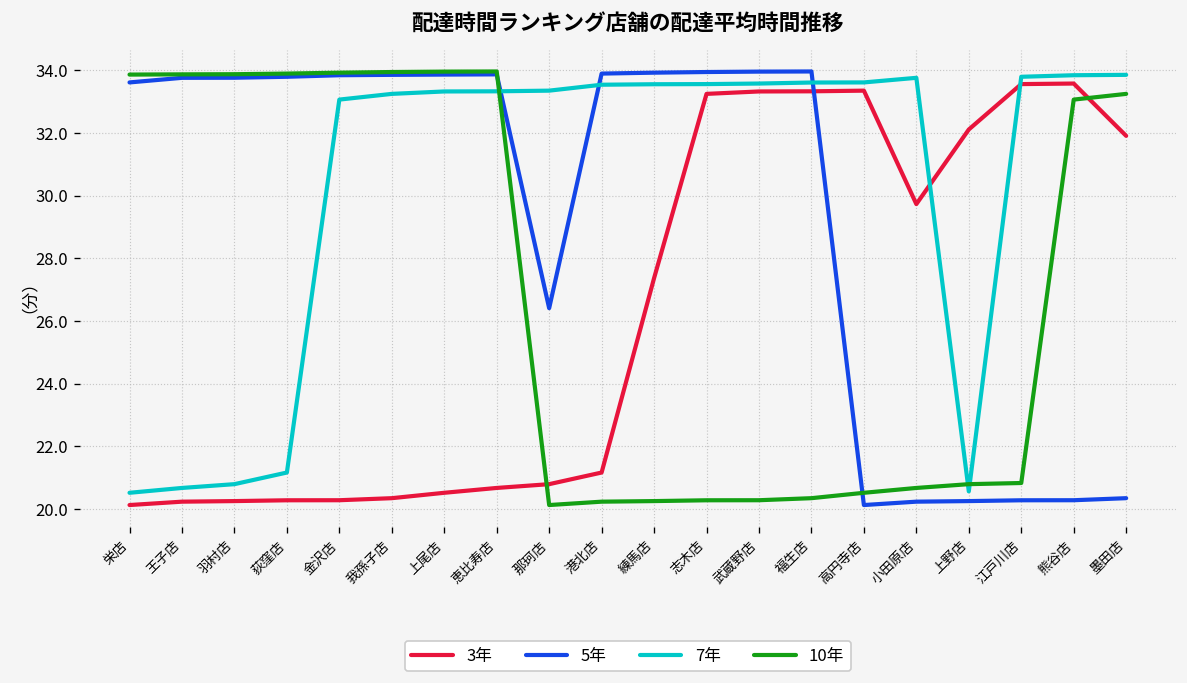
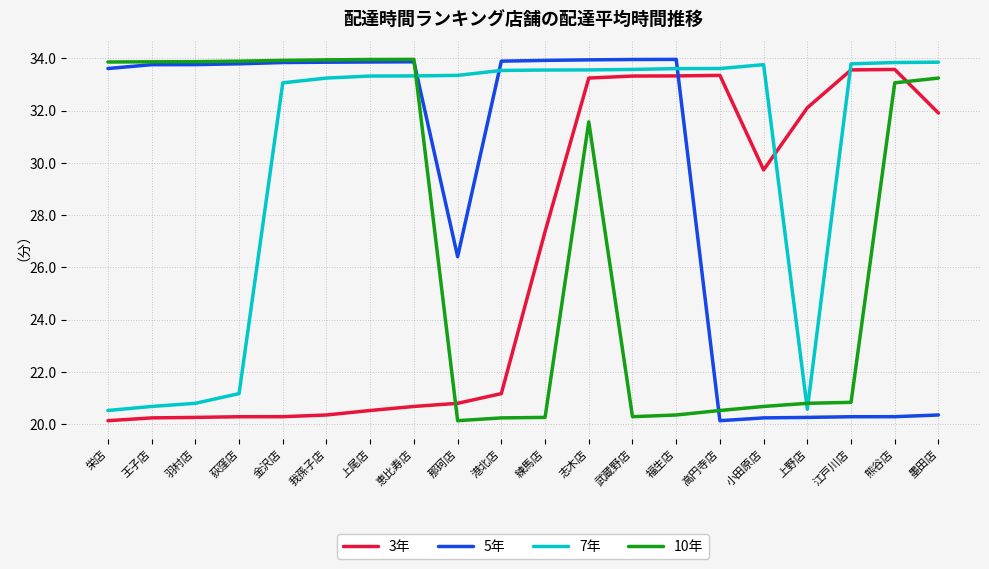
  {
    "3年": {
      "栄店": 20.1,
      "王子店": 20.2,
      "羽村店": 20.3,
      "荻窪店": 20.3,
      "金沢店": 20.3,
      "我孫子店": 20.3,
      "上尾店": 20.5,
      "恵比寿店": 20.7,
      "那珂店": 20.8,
      "港北店": 21.2,
      "練馬店": 27.4,
      "志木店": 33.2,
      "武蔵野店": 33.3,
      "福生店": 33.3,
      "高円寺店": 33.3,
      "小田原店": 29.7,
      "上野店": 32.1,
      "江戸川店": 33.6,
      "熊谷店": 33.6,
      "墨田店": 31.9
    },
    "5年": {
      "栄店": 33.6,
      "王子店": 33.8,
      "羽村店": 33.8,
      "荻窪店": 33.8,
      "那珂店": 26.4,
      "港北店": 33.9,
      "練馬店": 33.9,
      "志木店": 33.9,
      "武蔵野店": 34.0,
      "福生店": 34.0,
      "高円寺店": 20.1,
      "小田原店": 20.2,
      "上野店": 20.3,
      "江戸川店": 20.3,
      "熊谷店": 20.3,
      "墨田店": 20.3
    },
    "7年": {
      "栄店": 20.5,
      "王子店": 20.7,
      "羽村店": 20.8,
      "荻窪店": 21.2,
      "金沢店": 33.1,
      "我孫子店": 33.2,
      "上尾店": 33.3,
      "恵比寿店": 33.3,
      "那珂店": 33.3,
      "港北店": 33.5,
      "練馬店": 33.5,
      "志木店": 33.6,
      "武蔵野店": 33.6,
      "福生店": 33.6,
      "高円寺店": 33.6,
      "小田原店": 33.8,
      "上野店": 20.6,
      "江戸川店": 33.8,
      "熊谷店": 33.8,
      "墨田店": 33.8
    },
    "10年": {
      "栄店": 33.9,
      "王子店": 33.9,
      "羽村店": 33.9,
      "荻窪店": 33.9,
      "那珂店": 20.1,
      "港北店": 20.2,
      "練馬店": 20.3,
-     "志木店": 20.3,
+     "志木店": 31.6,
      "武蔵野店": 20.3,
      "福生店": 20.3,
      "高円寺店": 20.5,
      "小田原店": 20.7,
      "上野店": 20.8,
      "江戸川店": 20.8,
      "熊谷店": 33.1,
      "墨田店": 33.2
    }
  }
